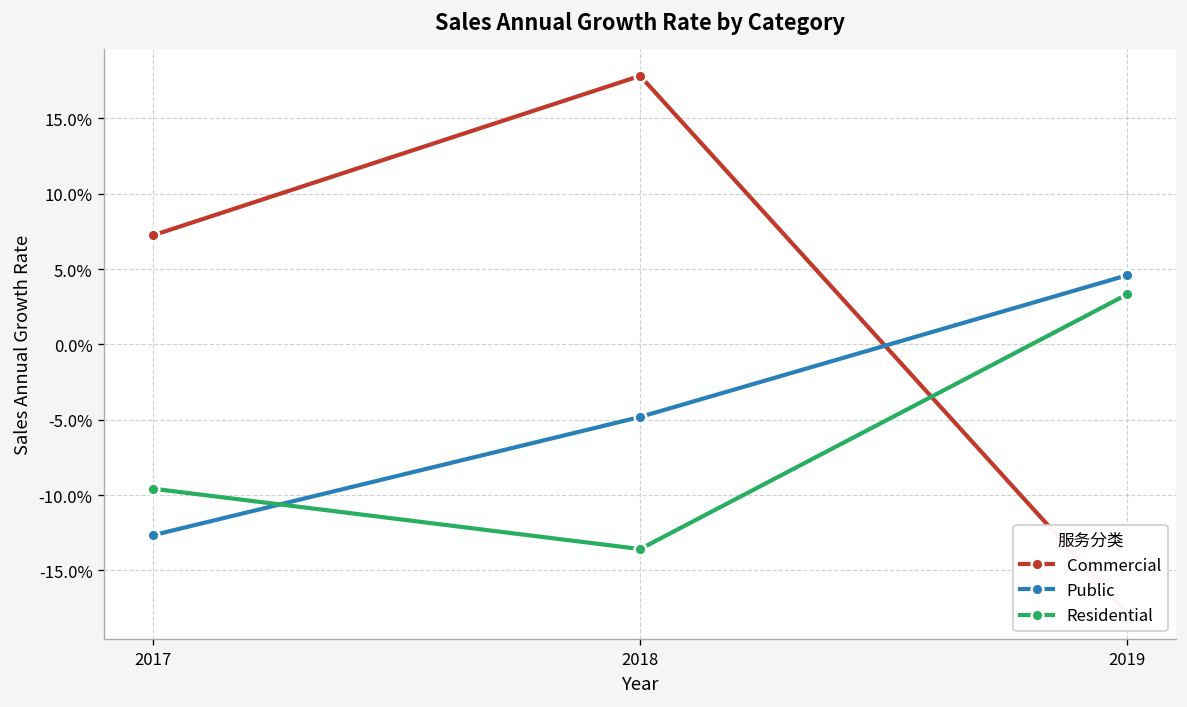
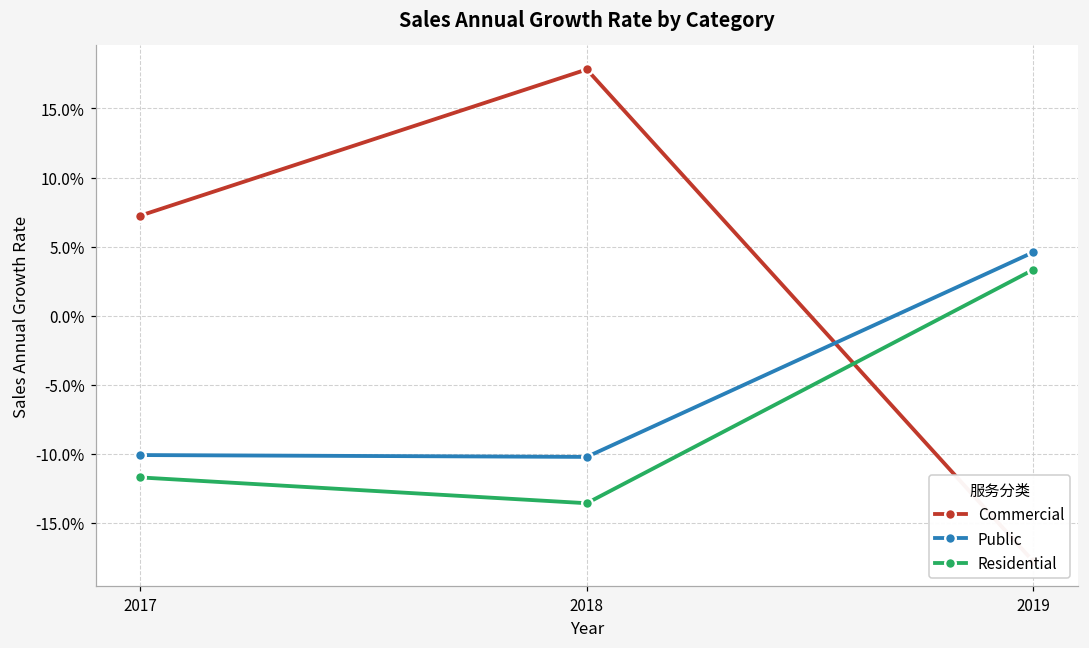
  {
    "Commercial": {
      "2017": "7.2%",
      "2018": "17.8%"
    },
    "Public": {
-     "2017": "-12.7%",
-     "2018": "-4.8%",
+     "2017": "-10.1%",
+     "2018": "-10.2%",
      "2019": "4.6%"
    },
    "Residential": {
-     "2017": "-9.6%",
+     "2017": "-11.7%",
      "2018": "-13.6%",
      "2019": "3.3%"
    }
  }
